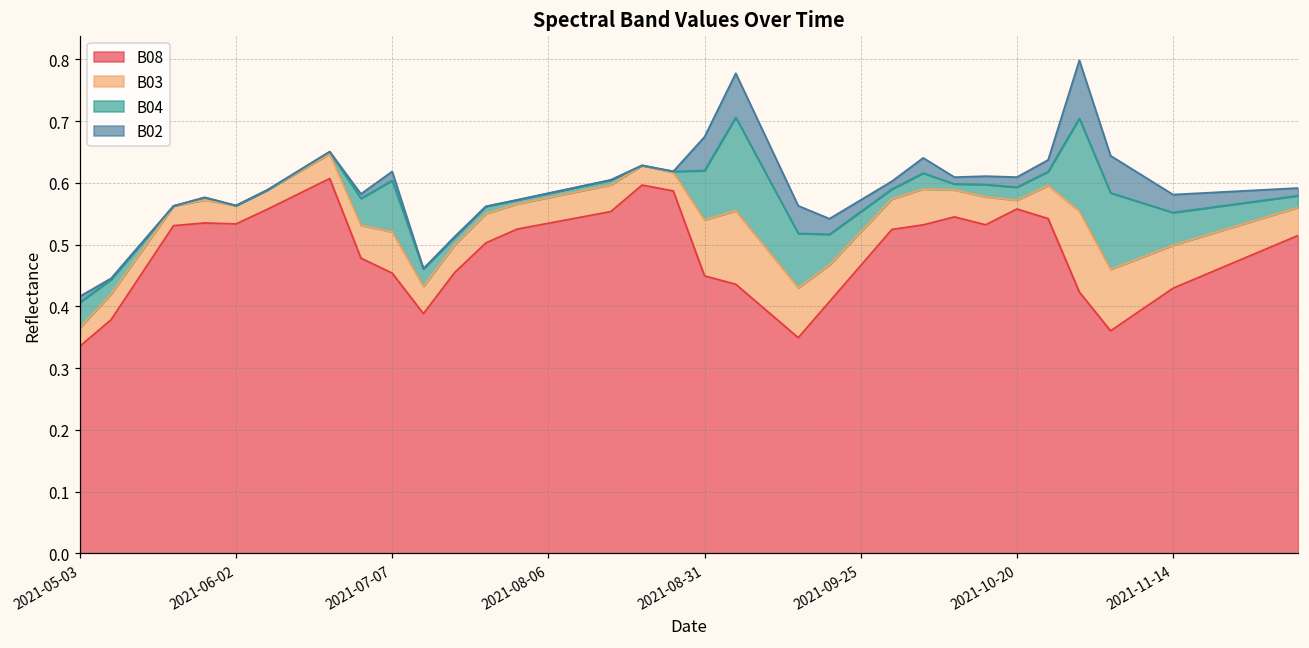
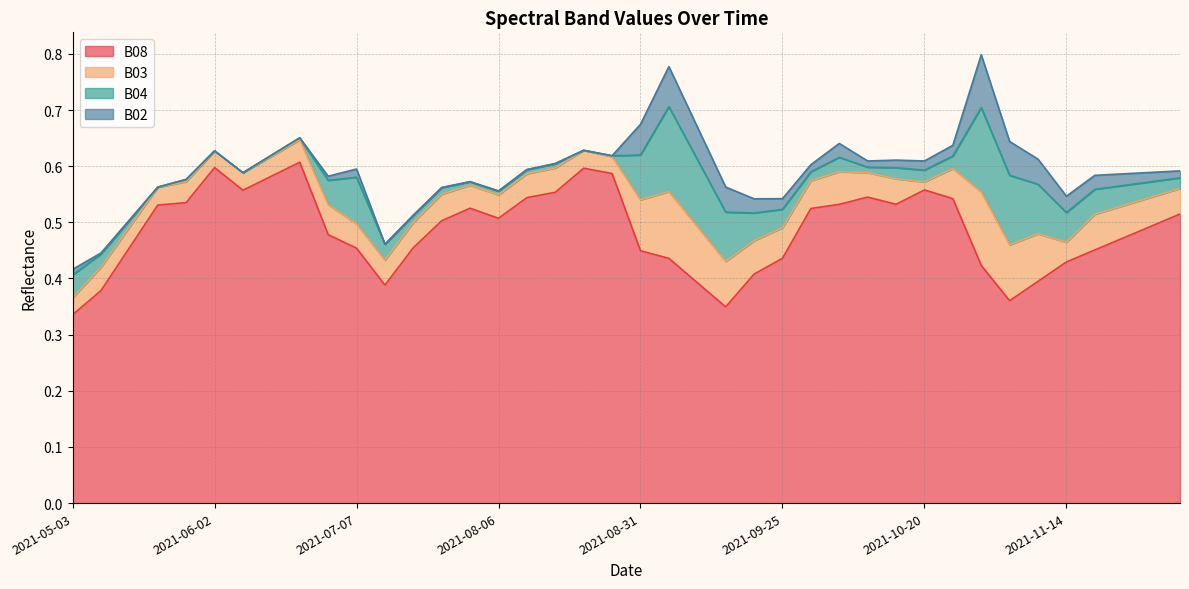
  {
    "B08": {
      "2021-05-03": 0.34,
-     "2021-06-02": 0.53,
+     "2021-06-02": 0.60,
      "2021-07-07": 0.45,
-     "2021-08-06": 0.53,
+     "2021-08-06": 0.51,
      "2021-08-31": 0.45,
-     "2021-09-25": 0.47,
+     "2021-09-25": 0.44,
      "2021-10-20": 0.56,
      "2021-11-14": 0.43
    },
    "B03": {
      "2021-05-03": 0.03,
-     "2021-07-07": 0.07,
+     "2021-07-07": 0.04,
      "2021-08-06": 0.04,
      "2021-08-31": 0.09,
      "2021-09-25": 0.05,
      "2021-10-20": 0.01,
-     "2021-11-14": 0.07
+     "2021-11-14": 0.04
    }
  }
